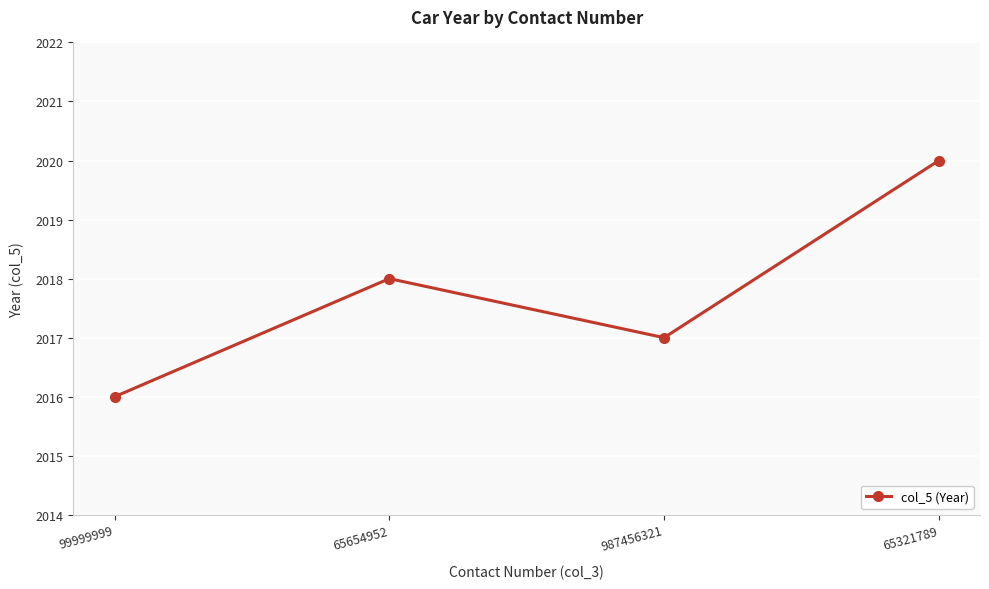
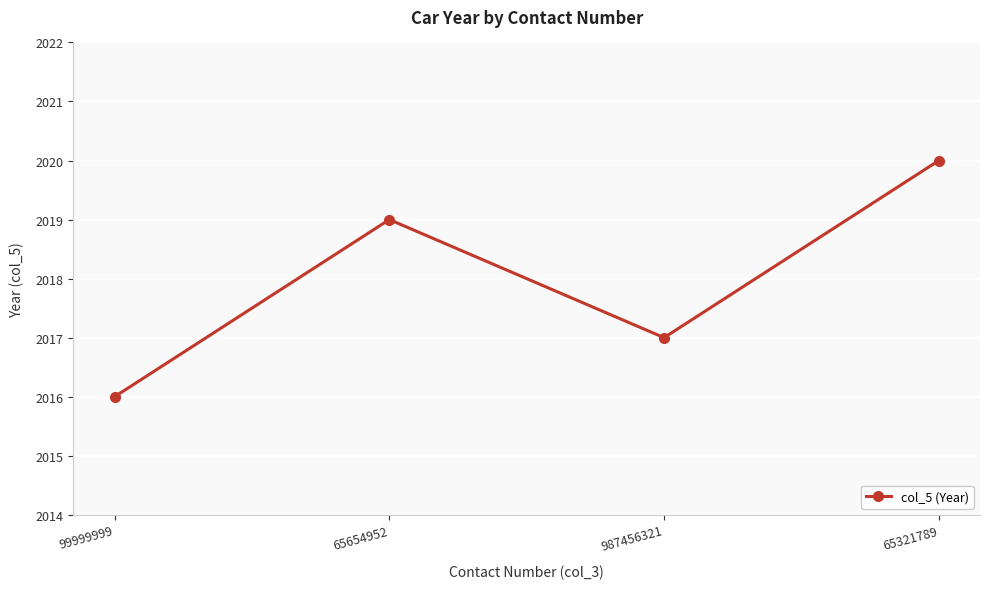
  {
    "99999999": 2016,
-   "65654952": 2018,
+   "65654952": 2019,
    "987456321": 2017,
    "65321789": 2020
  }
